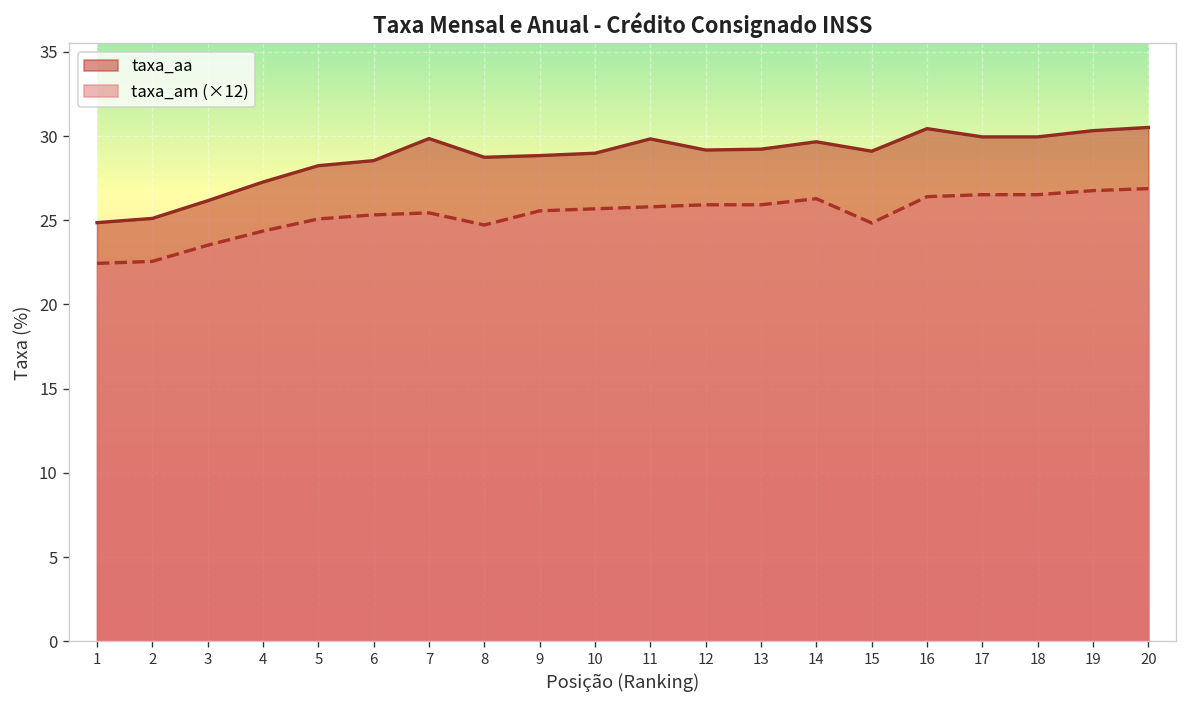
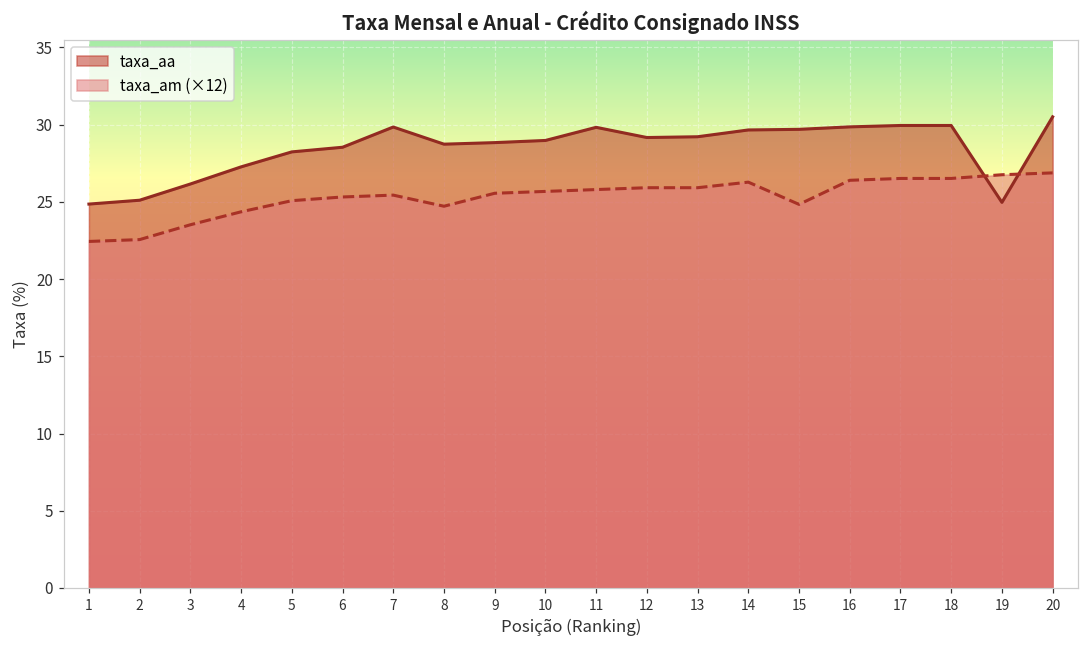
  {
    "taxa_aa": {
      "1": 24.9,
      "2": 25.1,
      "3": 26.2,
      "4": 27.3,
      "5": 28.2,
      "6": 28.5,
      "7": 29.9,
      "8": 28.7,
      "9": 28.8,
      "10": 29.0,
      "11": 29.8,
      "12": 29.2,
      "13": 29.2,
      "14": 29.7,
-     "15": 29.1,
-     "16": 30.4,
+     "15": 29.7,
+     "16": 29.9,
      "17": 30.0,
      "18": 30.0,
-     "19": 30.3,
+     "19": 25.0,
      "20": 30.5
    },
    "taxa_am (×12)": {
      "1": 22.4,
      "2": 22.6,
      "3": 23.5,
      "4": 24.4,
      "5": 25.1,
      "6": 25.3,
      "7": 25.4,
      "8": 24.7,
      "9": 25.6,
      "10": 25.7,
      "11": 25.8,
      "12": 25.9,
      "13": 25.9,
      "14": 26.3,
      "15": 24.8,
      "16": 26.4,
      "17": 26.5,
      "18": 26.5,
      "19": 26.8,
      "20": 26.9
    }
  }
